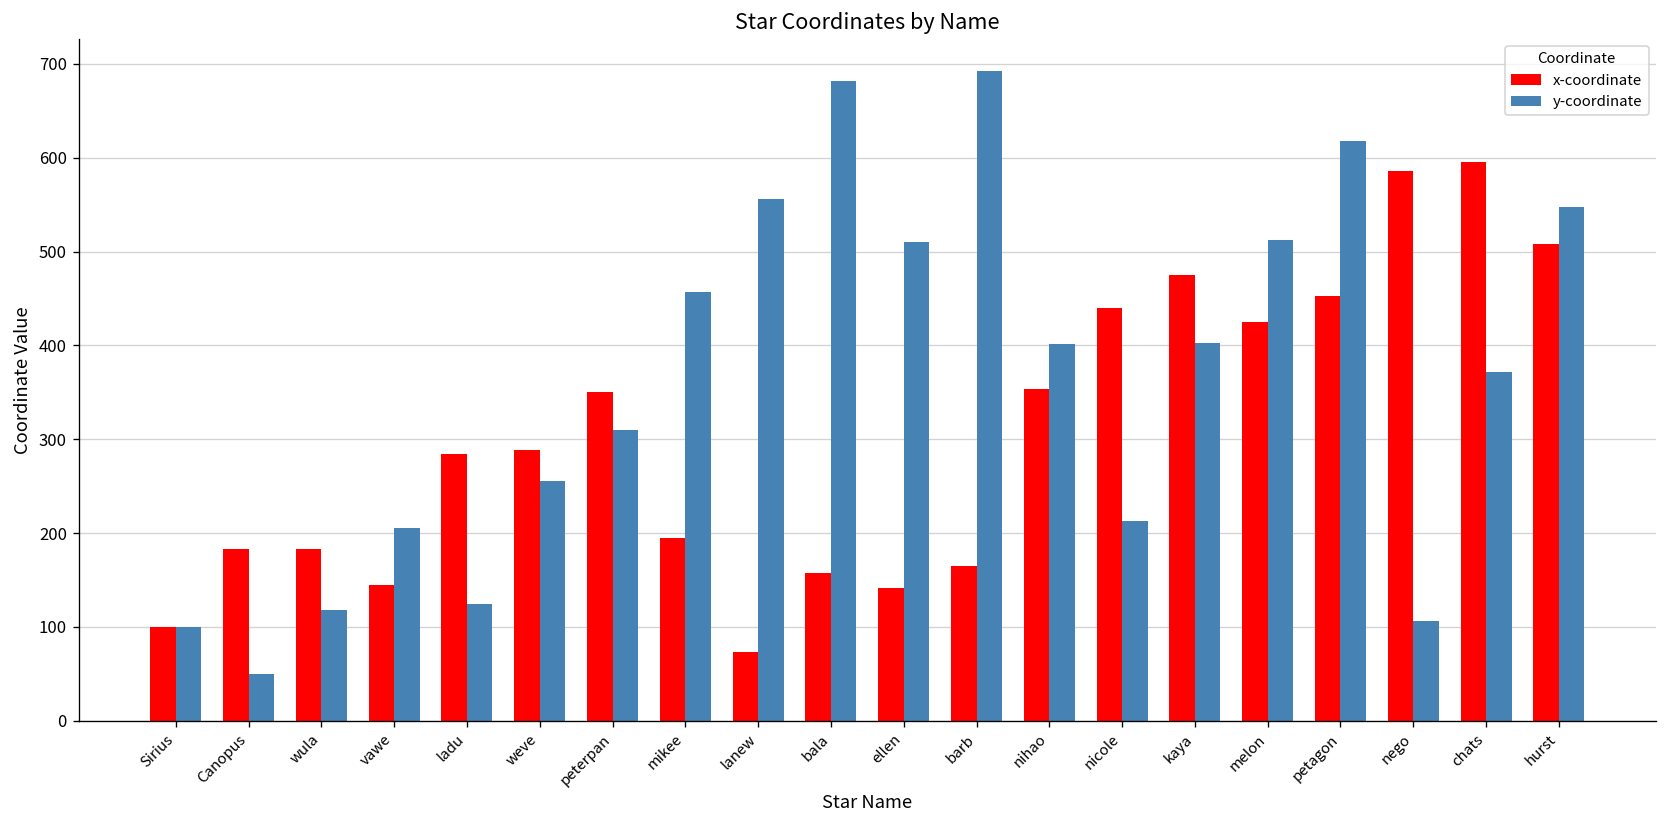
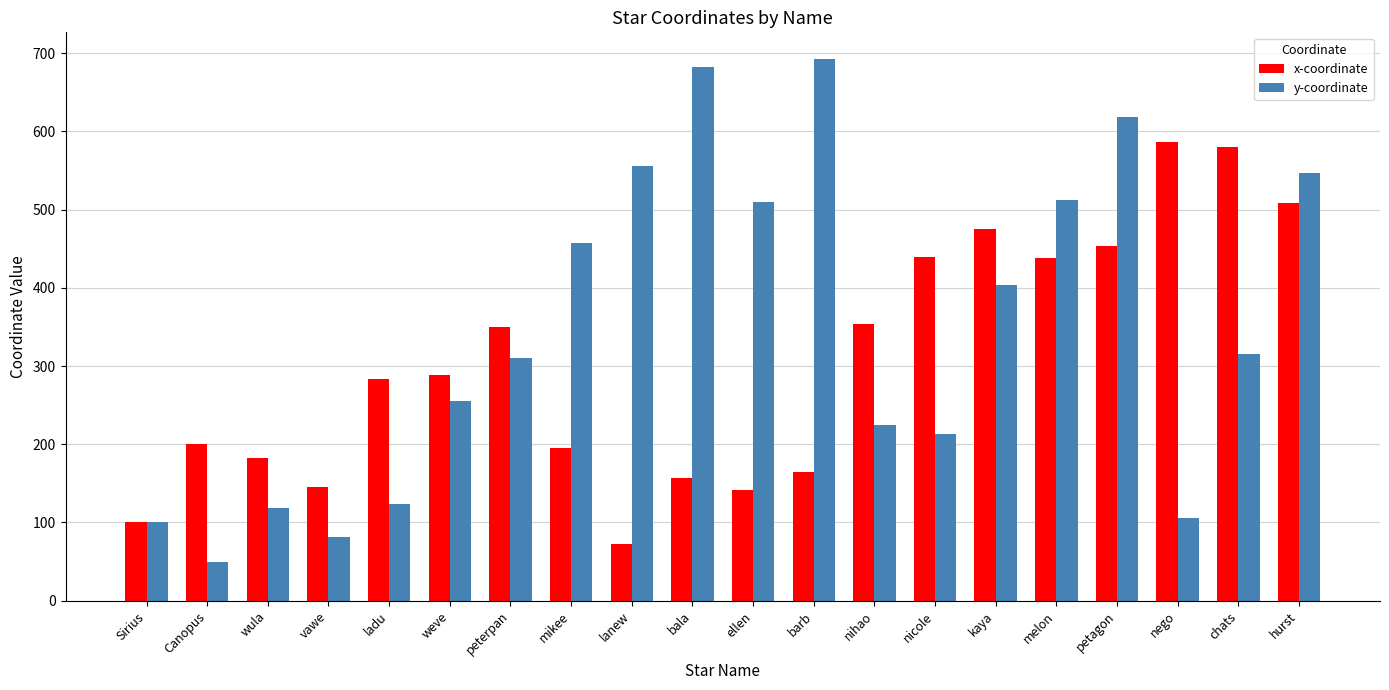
  {
    "x-coordinate": {
      "Sirius": 100,
-     "Canopus": 180,
+     "Canopus": 200,
      "wula": 180,
      "vawe": 150,
      "ladu": 280,
      "weve": 290,
      "peterpan": 350,
      "mikee": 200,
      "lanew": 70,
      "bala": 160,
      "ellen": 140,
      "barb": 170,
      "nihao": 350,
      "nicole": 440,
      "kaya": 480,
-     "melon": 430,
+     "melon": 440,
      "petagon": 450,
      "nego": 590,
-     "chats": 600,
+     "chats": 580,
      "hurst": 510
    },
    "y-coordinate": {
      "Sirius": 100,
      "Canopus": 50,
      "wula": 120,
-     "vawe": 210,
+     "vawe": 80,
      "ladu": 120,
      "weve": 260,
      "peterpan": 310,
      "mikee": 460,
      "lanew": 560,
      "bala": 680,
      "ellen": 510,
      "barb": 690,
-     "nihao": 400,
+     "nihao": 220,
      "nicole": 210,
      "kaya": 400,
      "melon": 510,
      "petagon": 620,
      "nego": 110,
-     "chats": 370,
+     "chats": 320,
      "hurst": 550
    }
  }
